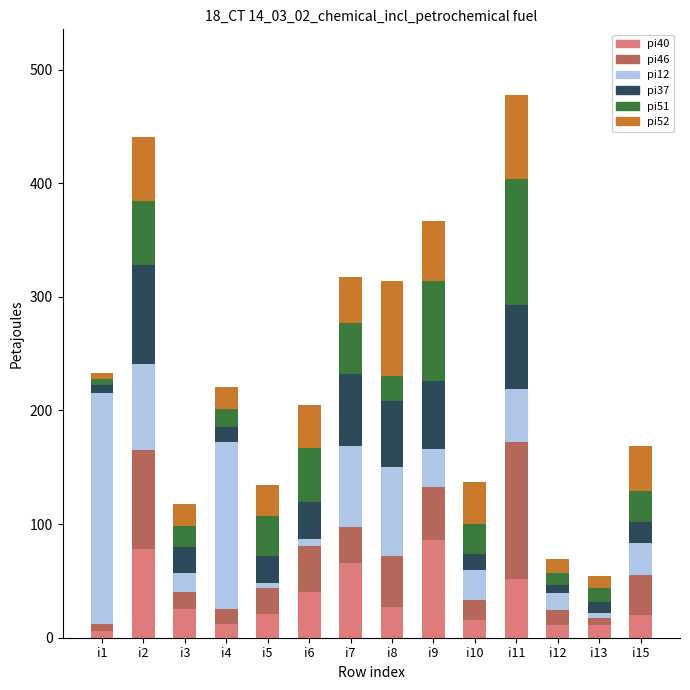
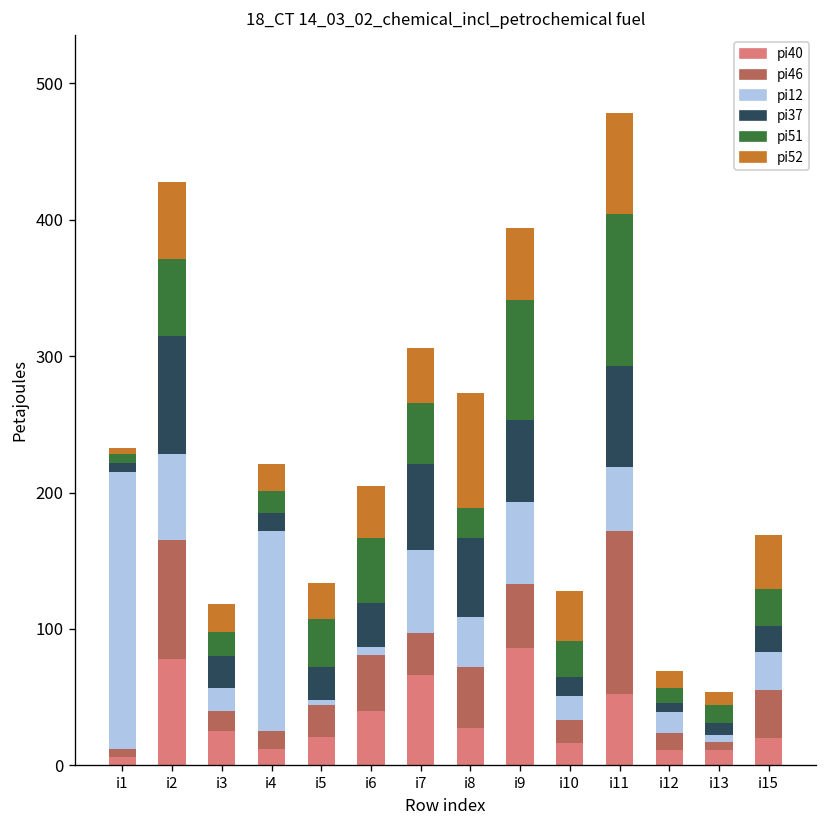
  {
    "pi12": {
      "i1": 203,
-     "i2": 76,
+     "i2": 63,
      "i3": 17,
      "i4": 147,
      "i5": 4,
      "i6": 6,
-     "i7": 72,
-     "i8": 78,
-     "i9": 33,
-     "i10": 27,
+     "i7": 61,
+     "i8": 37,
+     "i9": 60,
+     "i10": 18,
      "i11": 47,
      "i12": 15,
      "i13": 5,
      "i15": 28
    }
  }
